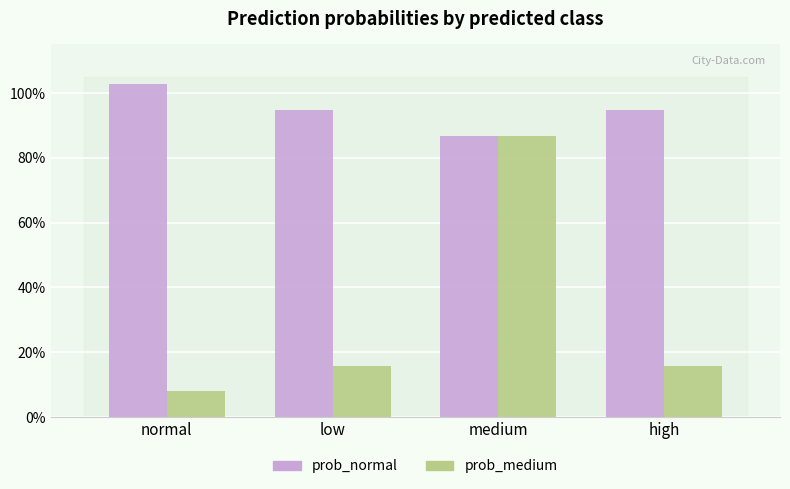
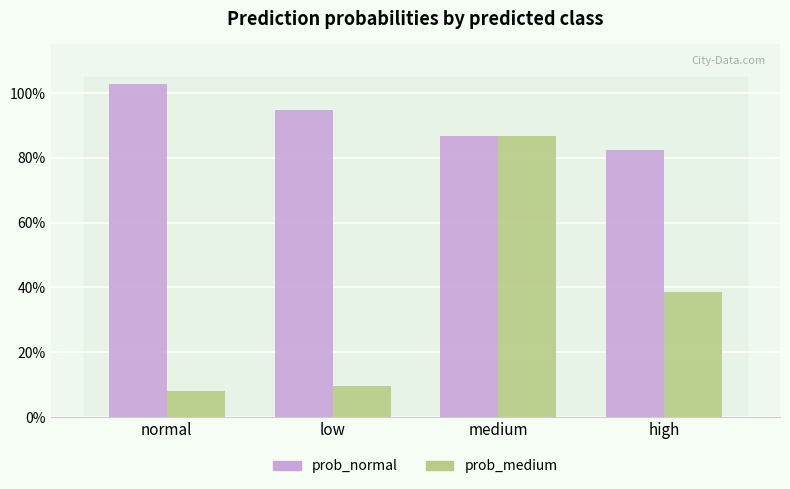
  {
    "prob_normal": {
      "normal": "103%",
      "low": "95%",
      "medium": "87%",
-     "high": "95%"
+     "high": "82%"
    },
    "prob_medium": {
      "normal": "8%",
-     "low": "16%",
+     "low": "10%",
      "medium": "87%",
-     "high": "16%"
+     "high": "39%"
    }
  }
